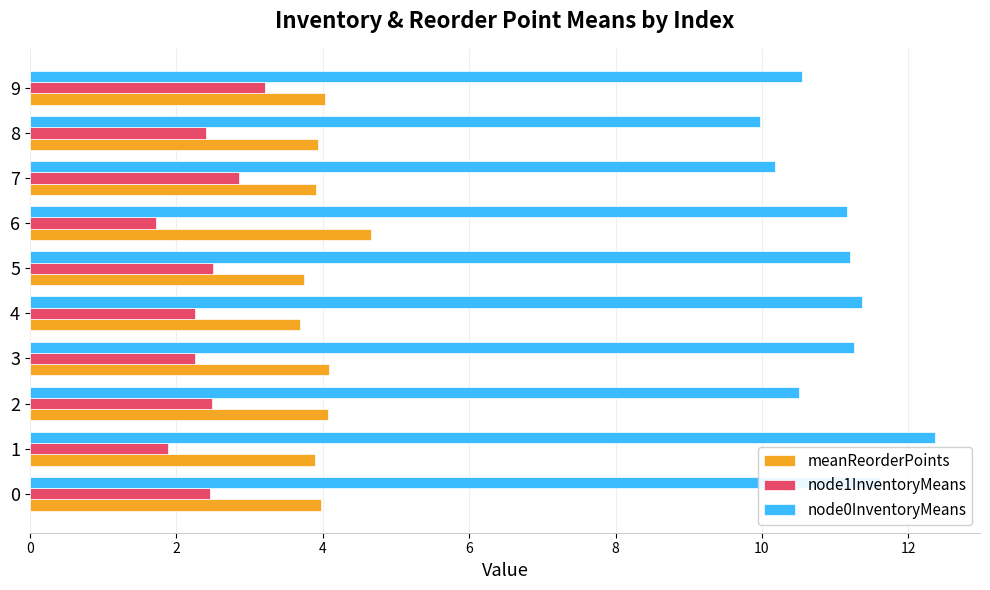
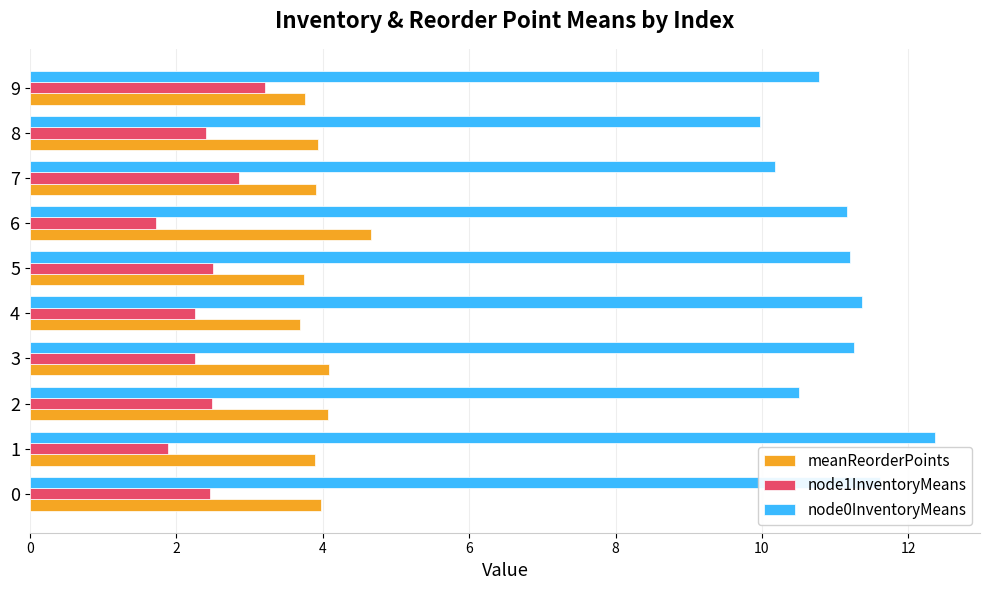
  {
    "meanReorderPoints": {
-     "9": 4.0,
+     "9": 3.8,
      "8": 3.9,
      "7": 3.9,
      "6": 4.7,
      "5": 3.7,
      "4": 3.7,
      "3": 4.1,
      "2": 4.1,
      "1": 3.9,
      "0": 4.0
    },
    "node1InventoryMeans": {
      "9": 3.2,
      "8": 2.4,
      "7": 2.9,
      "6": 1.7,
      "5": 2.5,
      "4": 2.3,
      "3": 2.3,
      "2": 2.5,
      "1": 1.9,
      "0": 2.5
    },
    "node0InventoryMeans": {
-     "9": 10.5,
+     "9": 10.8,
      "8": 10.0,
      "7": 10.2,
      "6": 11.2,
      "5": 11.2,
      "4": 11.4,
      "3": 11.3,
      "2": 10.5,
      "1": 12.4
    }
  }
